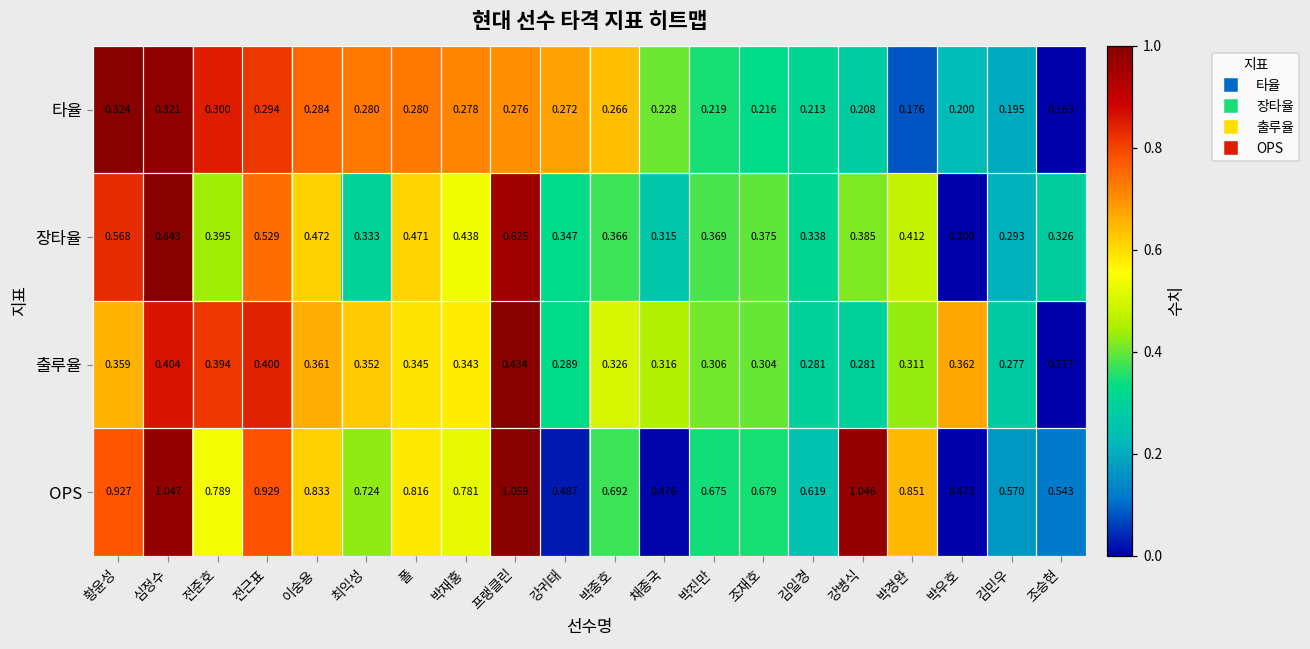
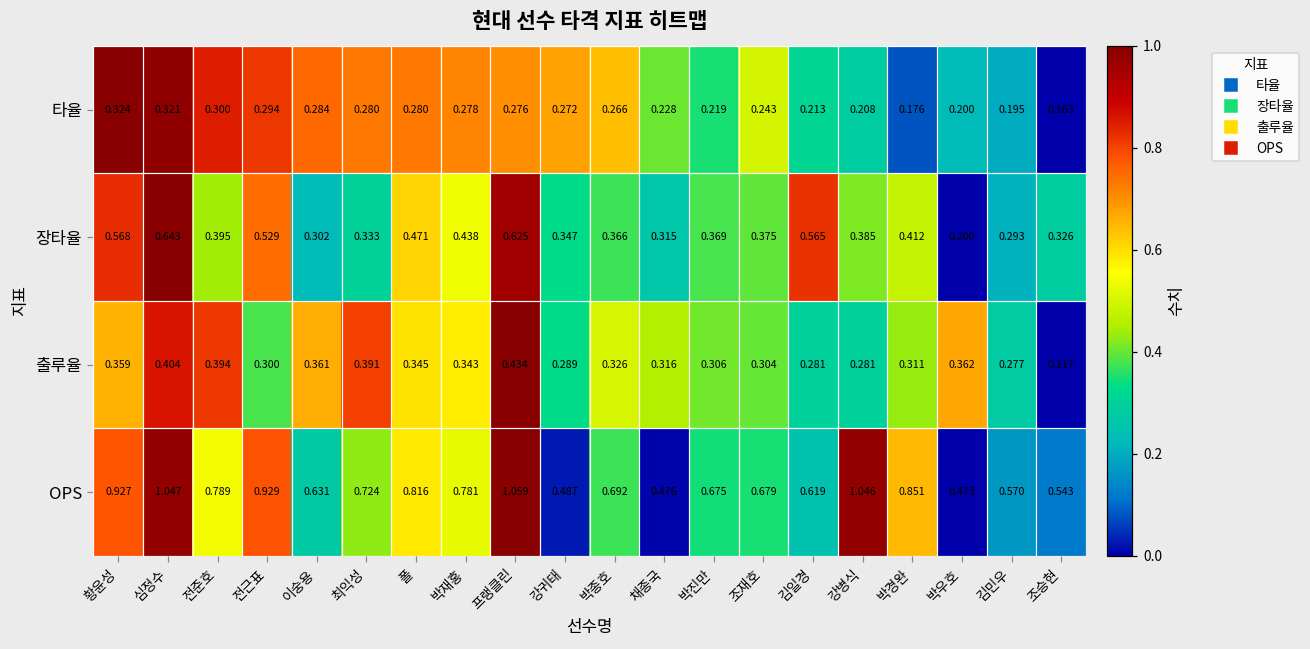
  {
    "타율": {
-     "조재호": 0.216
+     "조재호": 0.243
    },
    "장타율": {
-     "이숭용": 0.472,
-     "김일경": 0.338
+     "이숭용": 0.302,
+     "김일경": 0.565
    },
    "출루율": {
-     "전근표": 0.400,
-     "최익성": 0.352
+     "전근표": 0.300,
+     "최익성": 0.391
    },
    "OPS": {
-     "이숭용": 0.833
+     "이숭용": 0.631
    }
  }
